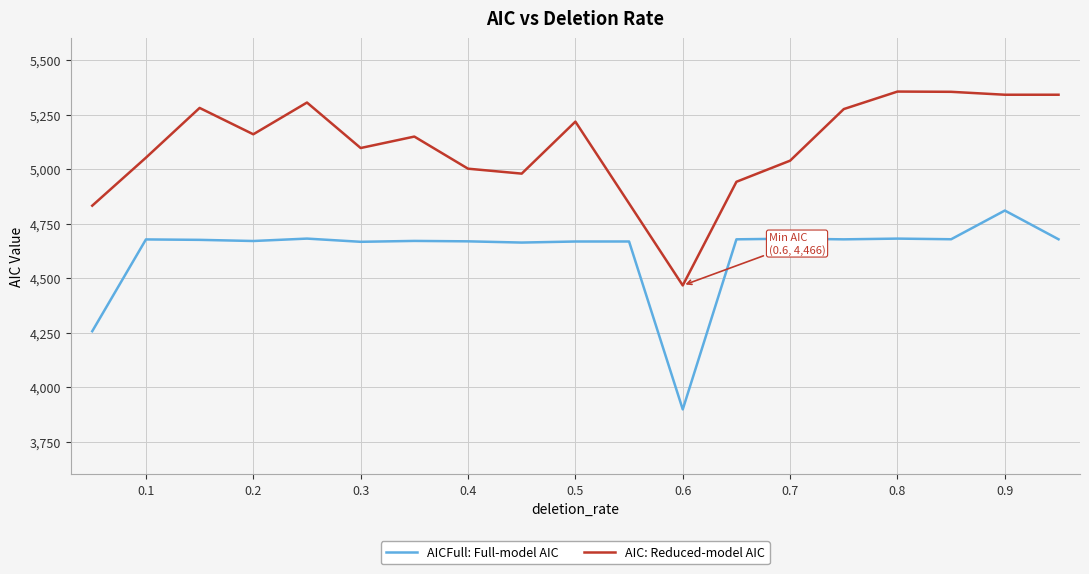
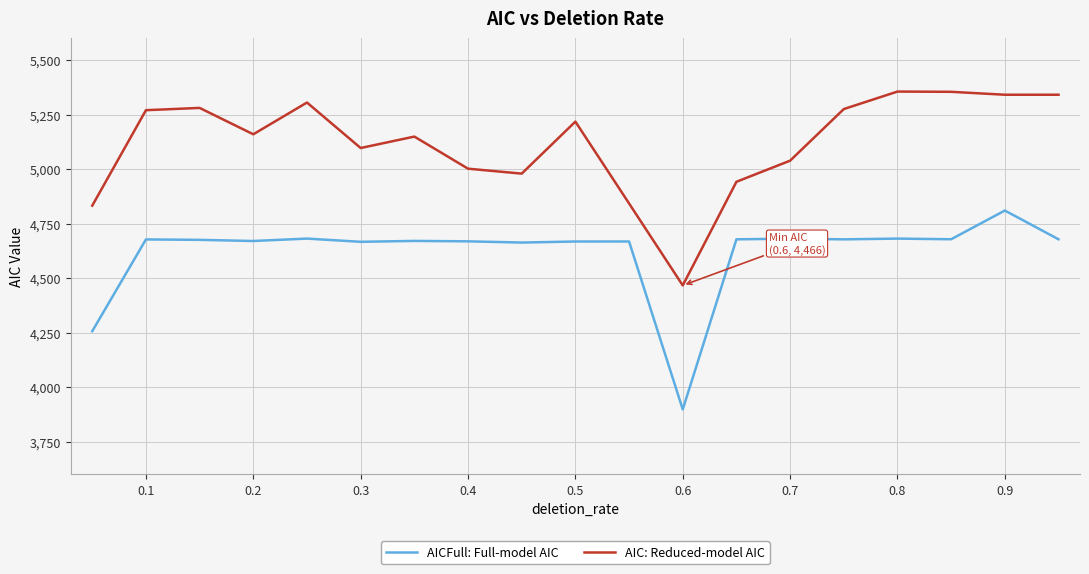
  {
    "AICFull: Full-model AIC": {
      "0.1": "4,680",
      "0.2": "4,670",
      "0.3": "4,670",
      "0.4": "4,670",
      "0.5": "4,670",
      "0.6": "3,900",
      "0.8": "4,680",
      "0.9": "4,810"
    },
    "AIC: Reduced-model AIC": {
-     "0.1": "5,050",
+     "0.1": "5,270",
      "0.2": "5,160",
      "0.3": "5,100",
      "0.4": "5,000",
      "0.5": "5,220",
      "0.6": "4,470",
      "0.7": "5,040",
      "0.8": "5,360",
      "0.9": "5,340"
    }
  }
